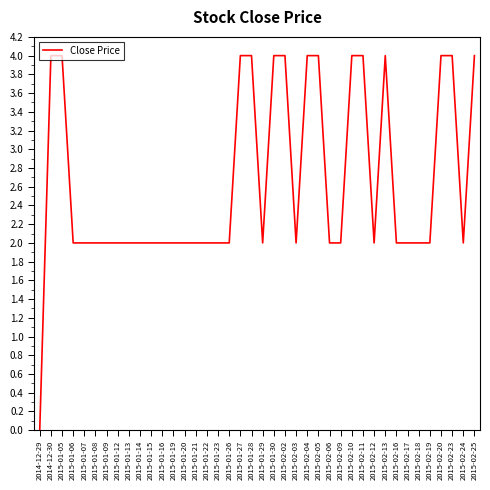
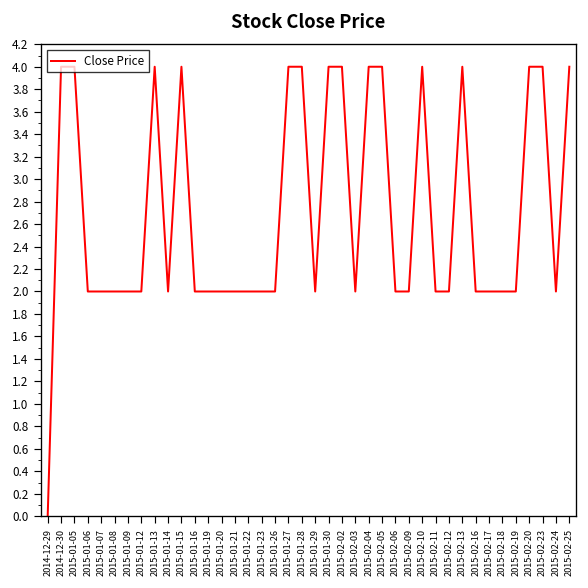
  {
    "2014-12-29": 0.0,
    "2015-01-06": 2.0,
    "2015-01-07": 2.0,
    "2015-01-08": 2.0,
    "2015-01-09": 2.0,
    "2015-01-12": 2.0,
-   "2015-01-13": 2.0,
+   "2015-01-13": 4.0,
    "2015-01-14": 2.0,
-   "2015-01-15": 2.0,
+   "2015-01-15": 4.0,
    "2015-01-16": 2.0,
    "2015-01-19": 2.0,
    "2015-01-20": 2.0,
    "2015-01-21": 2.0,
    "2015-01-22": 2.0,
    "2015-01-23": 2.0,
    "2015-01-26": 2.0,
    "2015-01-27": 4.0,
    "2015-01-28": 4.0,
    "2015-01-29": 2.0,
    "2015-01-30": 4.0,
    "2015-02-02": 4.0,
    "2015-02-03": 2.0,
    "2015-02-04": 4.0,
    "2015-02-05": 4.0,
    "2015-02-06": 2.0,
    "2015-02-09": 2.0,
    "2015-02-10": 4.0,
-   "2015-02-11": 4.0,
+   "2015-02-11": 2.0,
    "2015-02-12": 2.0,
    "2015-02-13": 4.0,
    "2015-02-16": 2.0,
    "2015-02-17": 2.0,
    "2015-02-18": 2.0,
    "2015-02-19": 2.0,
    "2015-02-20": 4.0,
    "2015-02-23": 4.0,
    "2015-02-24": 2.0,
    "2015-02-25": 4.0
  }
